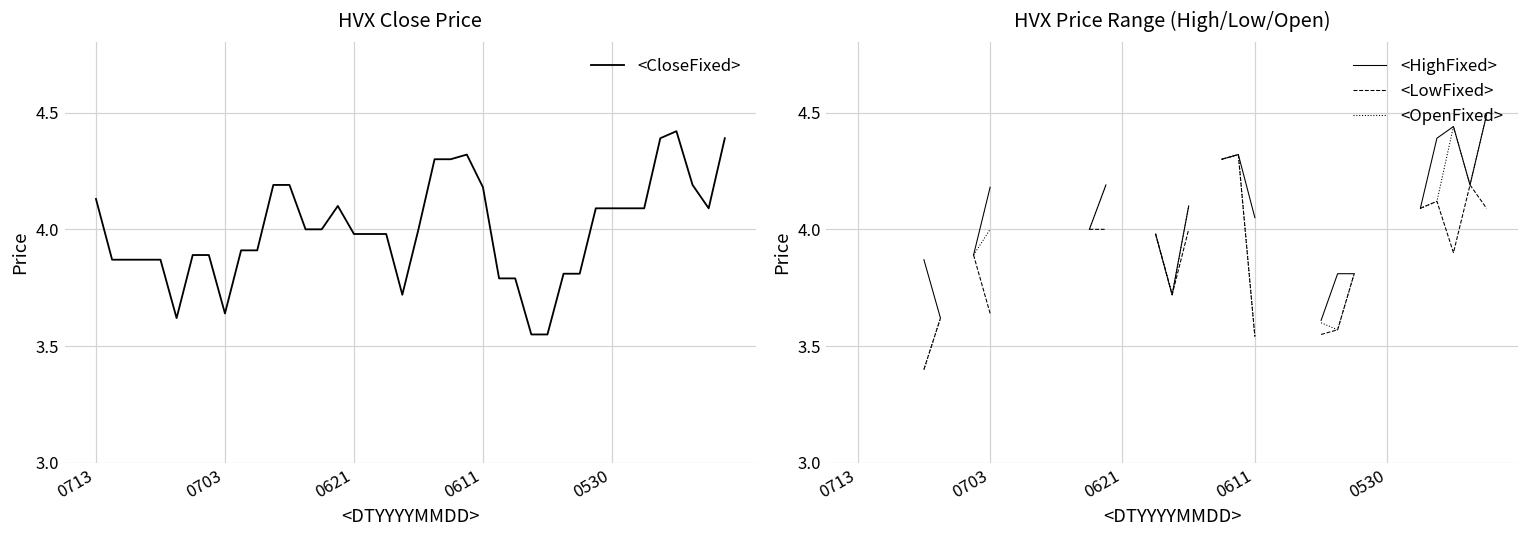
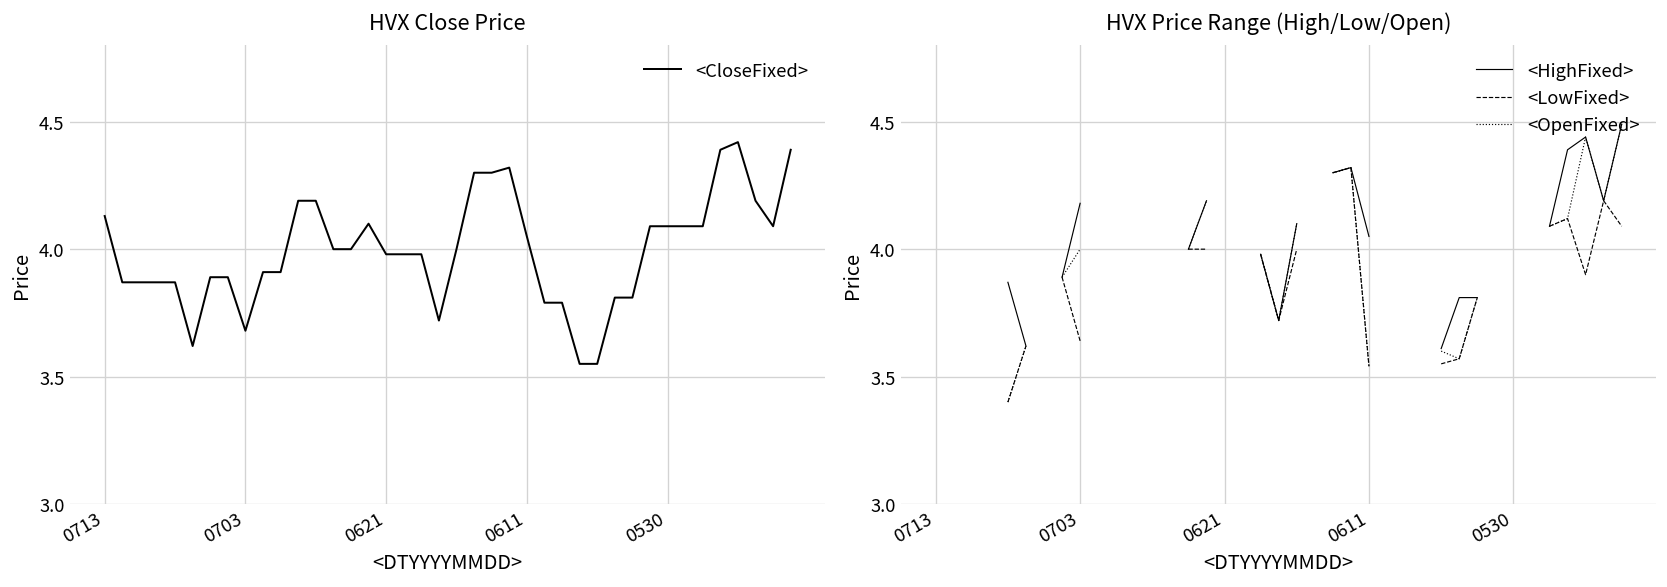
  {
    "HVX Close Price": {
      "0713": 4.13,
-     "0703": 3.64,
+     "0703": 3.68,
      "0621": 3.98,
-     "0611": 4.18,
+     "0611": 4.05,
      "0530": 4.09
    }
  }
